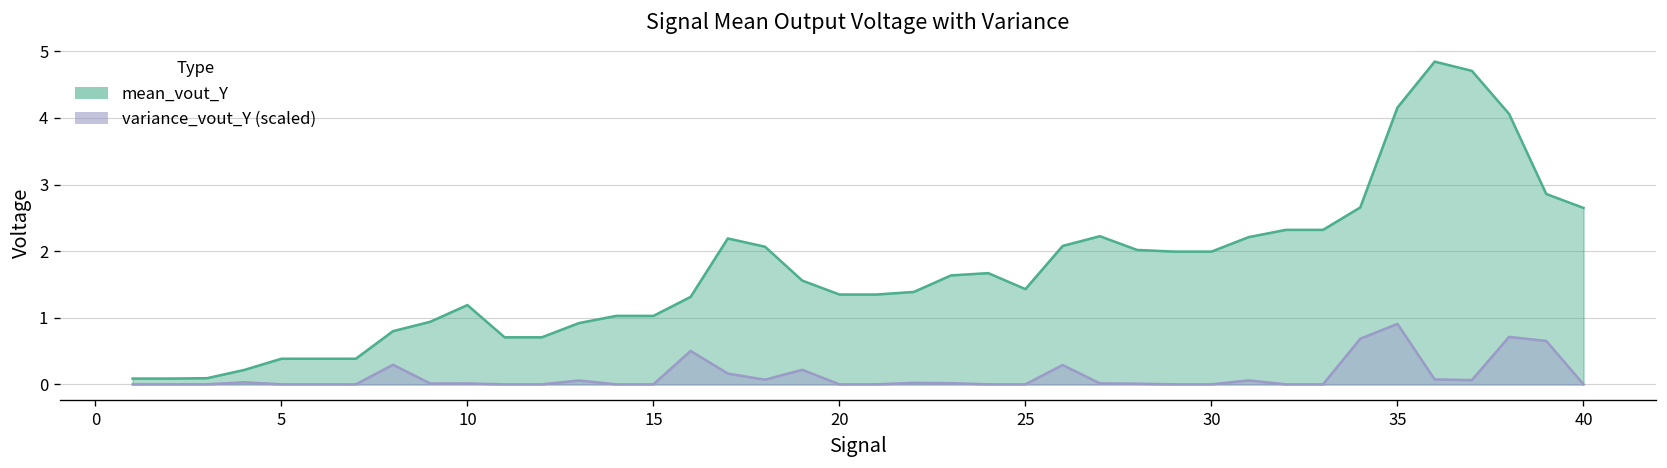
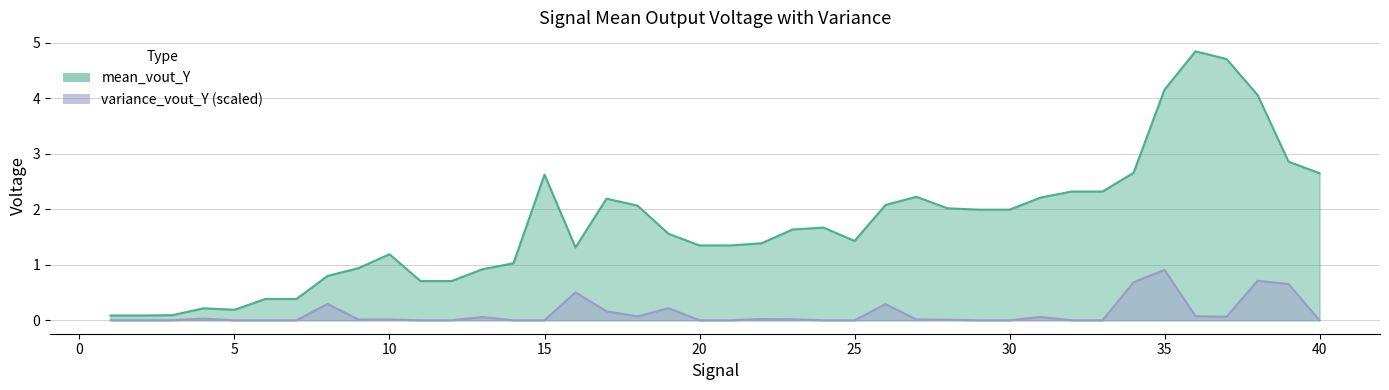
  {
    "mean_vout_Y": {
-     "5": 0.4,
+     "5": 0.2,
      "10": 1.2,
-     "15": 1.0,
+     "15": 2.6,
      "20": 1.3,
      "25": 1.4,
      "30": 2.0,
      "35": 4.2,
      "40": 2.6
    }
  }
